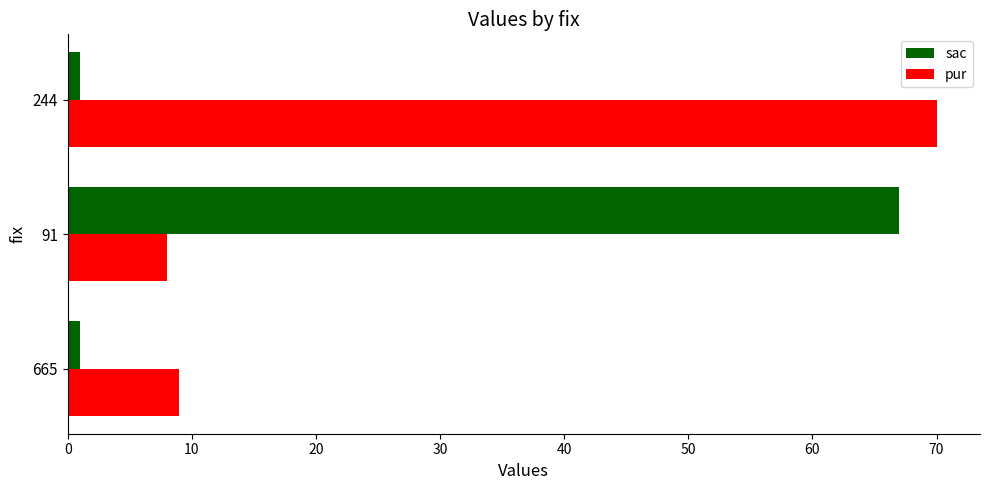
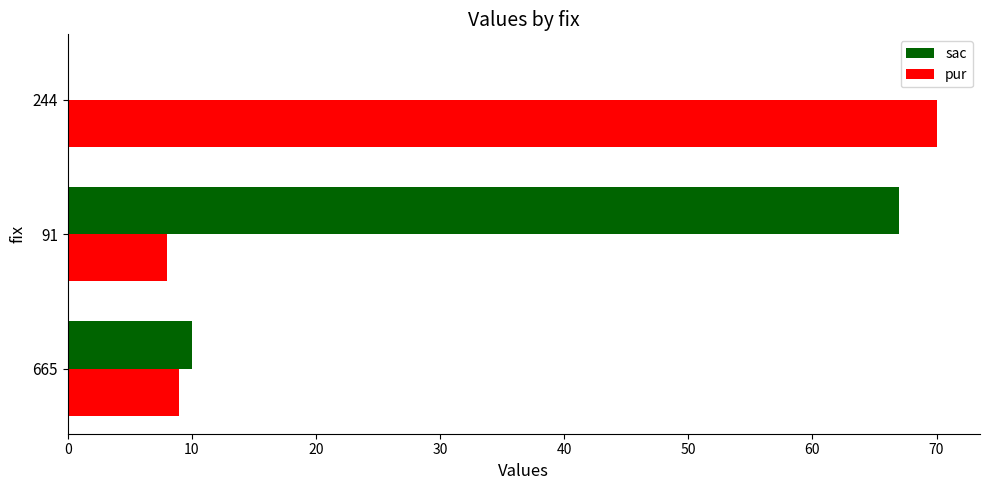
  {
    "sac": {
-     "244": 1,
+     "244": 0,
      "91": 67,
-     "665": 1
+     "665": 10
    },
    "pur": {
      "244": 70,
      "91": 8,
      "665": 9
    }
  }
